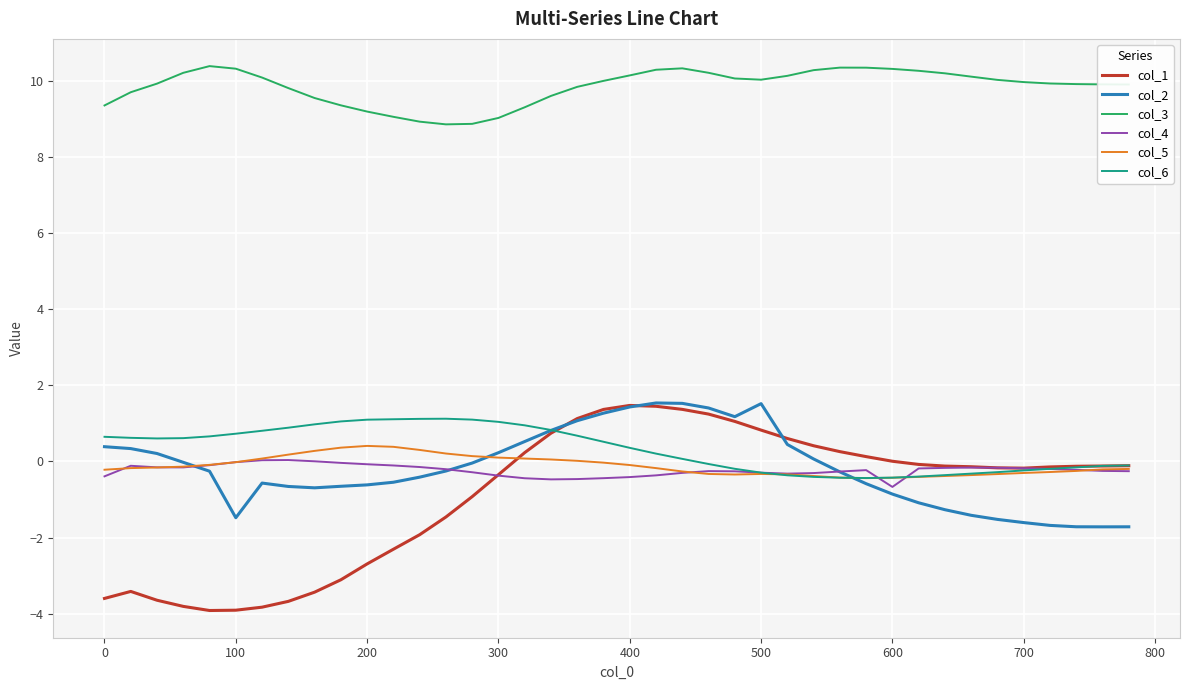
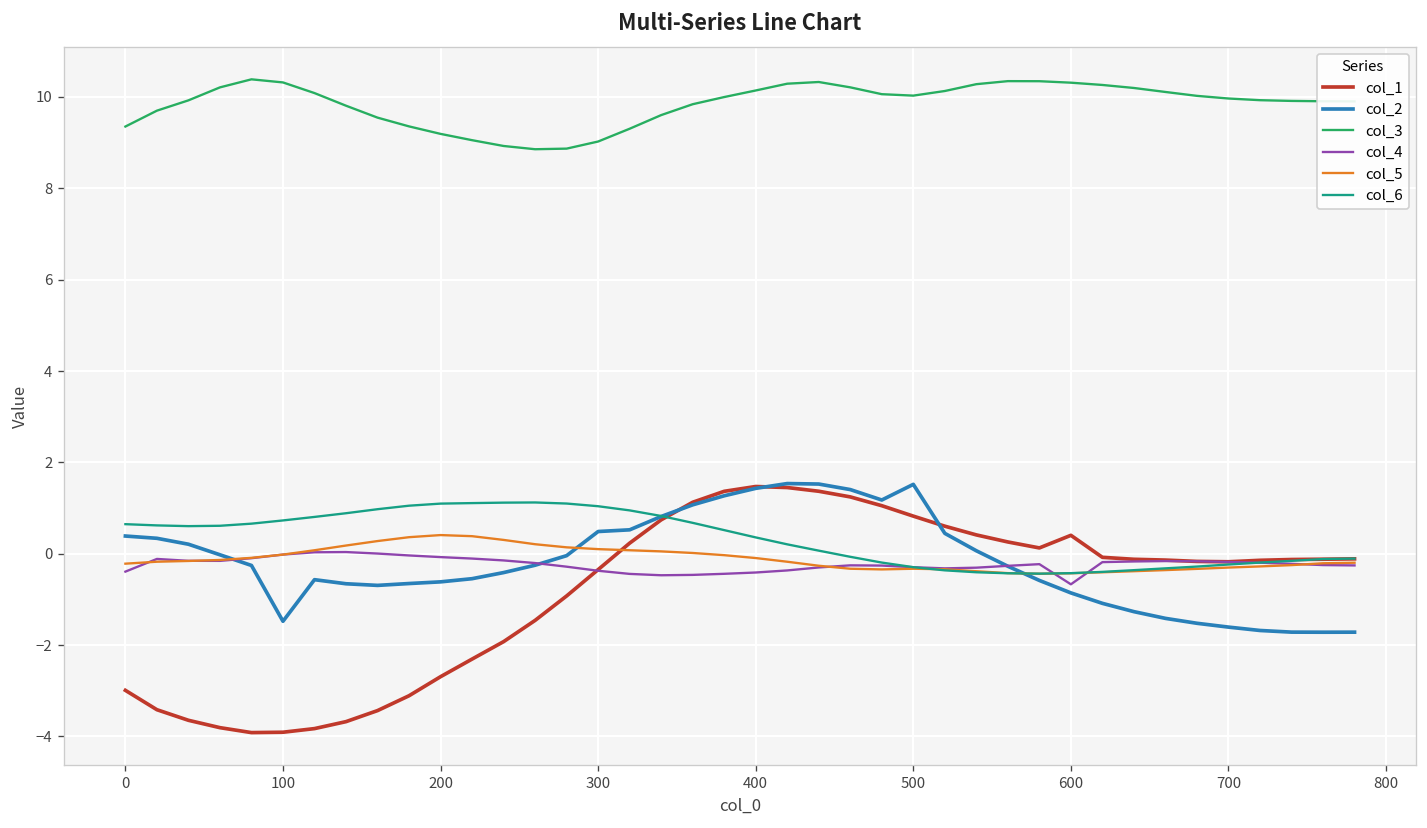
  {
    "col_1": {
-     "0": -3.6,
+     "0": -3.0,
      "100": -3.9,
      "200": -2.7,
      "500": 0.8,
-     "600": 0.0
+     "600": 0.4
    },
    "col_2": {
      "0": 0.4,
      "100": -1.5,
      "200": -0.6,
-     "300": 0.2,
+     "300": 0.5,
      "500": 1.5,
      "600": -0.9,
      "700": -1.6
    },
    "col_4": {
      "0": -0.4,
      "200": -0.1,
      "400": -0.4,
      "600": -0.7
    },
    "col_5": {
      "0": -0.2,
      "200": 0.4,
      "300": 0.1,
      "400": -0.1,
      "700": -0.3
    }
  }
